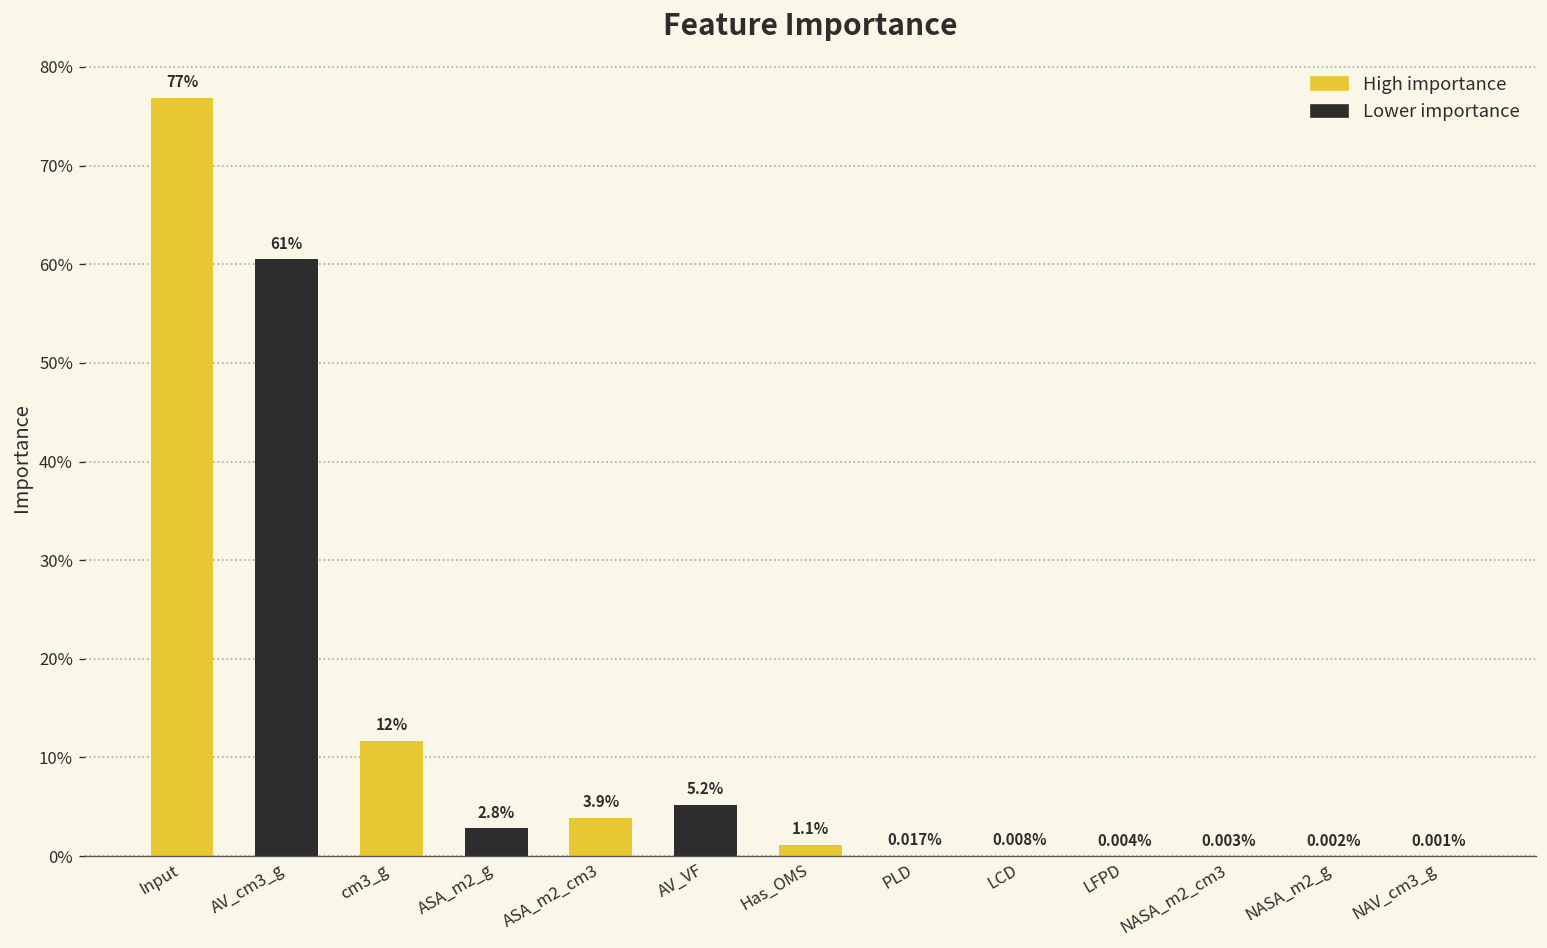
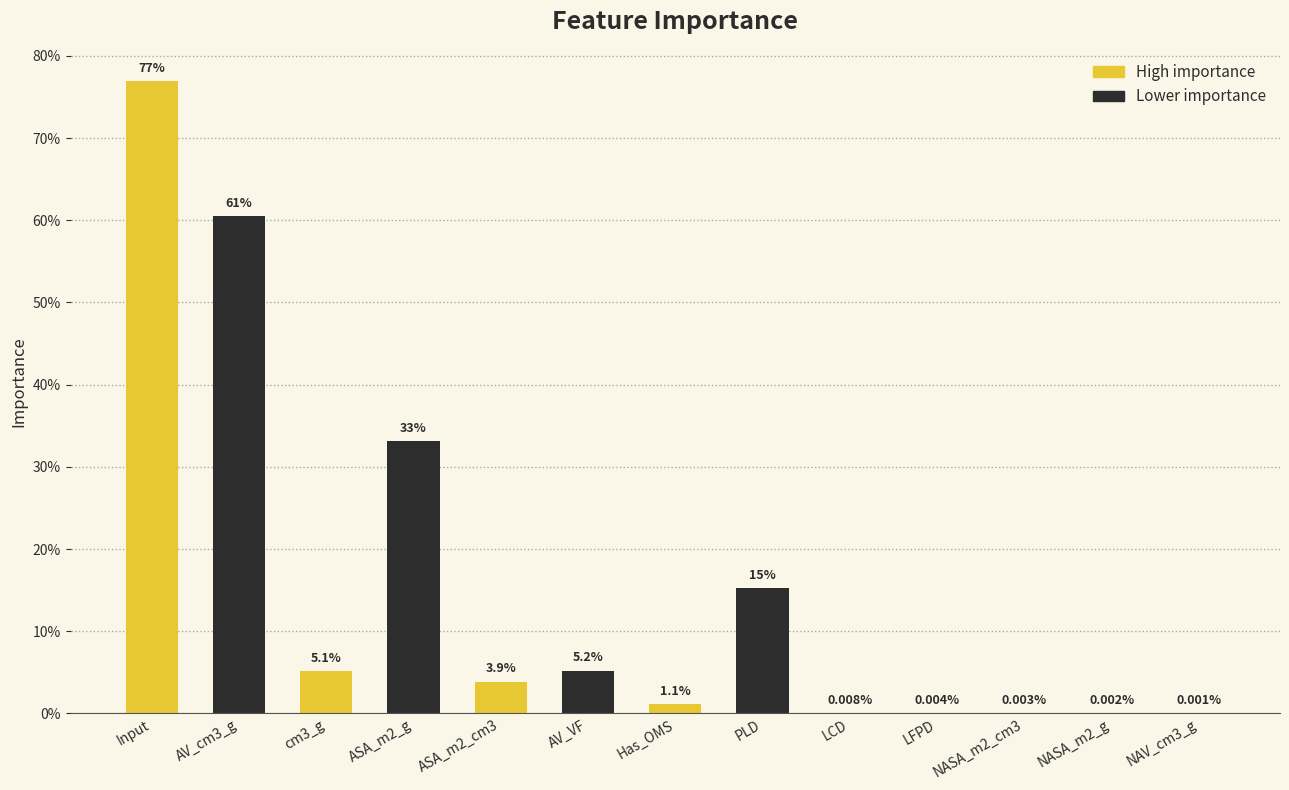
  {
    "Input": "77%",
    "AV_cm3_g": "61%",
-   "cm3_g": "12%",
-   "ASA_m2_g": "2.8%",
+   "cm3_g": "5.1%",
+   "ASA_m2_g": "33%",
    "ASA_m2_cm3": "3.9%",
    "AV_VF": "5.2%",
    "Has_OMS": "1.1%",
-   "PLD": "0.017%",
+   "PLD": "15%",
    "LCD": "0.008%",
    "LFPD": "0.004%",
    "NASA_m2_cm3": "0.003%",
    "NASA_m2_g": "0.002%",
    "NAV_cm3_g": "0.001%"
  }
